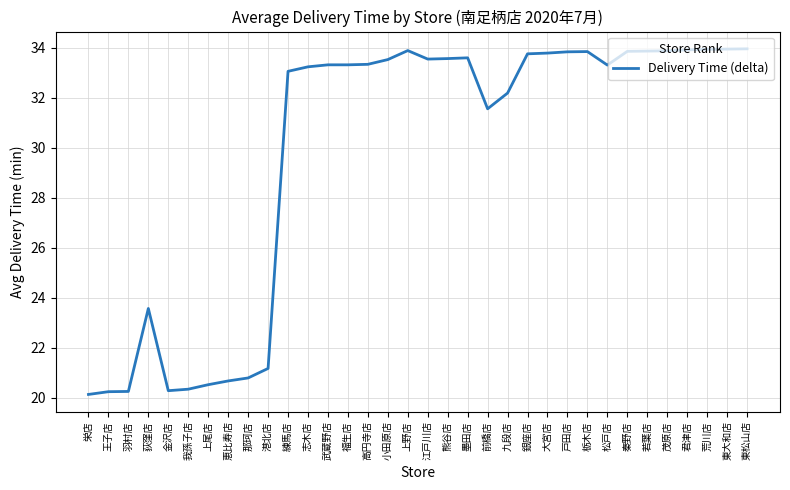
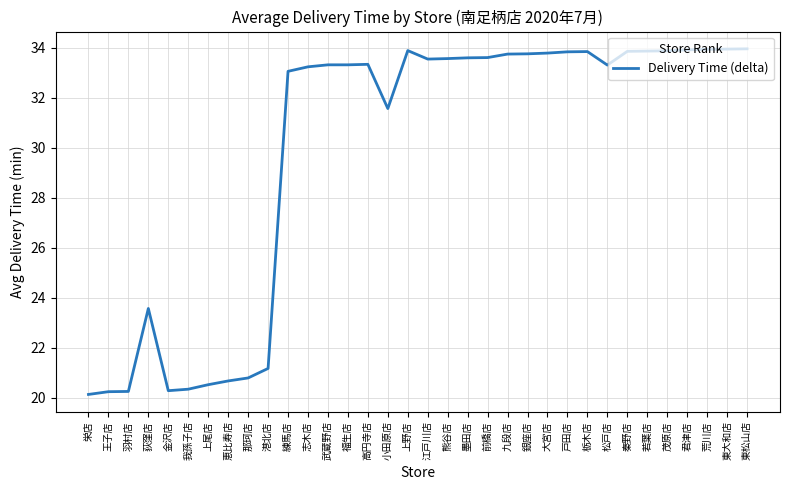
  {
    "栄店": 20.1,
    "王子店": 20.2,
    "羽村店": 20.3,
    "荻窪店": 23.6,
    "金沢店": 20.3,
    "我孫子店": 20.3,
    "上尾店": 20.5,
    "恵比寿店": 20.7,
    "那珂店": 20.8,
    "港北店": 21.2,
    "練馬店": 33.1,
    "志木店": 33.2,
    "武蔵野店": 33.3,
    "福生店": 33.3,
    "高円寺店": 33.3,
-   "小田原店": 33.5,
+   "小田原店": 31.6,
    "上野店": 33.9,
    "江戸川店": 33.6,
    "熊谷店": 33.6,
    "墨田店": 33.6,
-   "前橋店": 31.6,
-   "九段店": 32.2,
+   "前橋店": 33.6,
+   "九段店": 33.8,
    "銀座店": 33.8,
    "大宮店": 33.8,
    "戸田店": 33.8,
    "栃木店": 33.9,
    "松戸店": 33.3
  }
